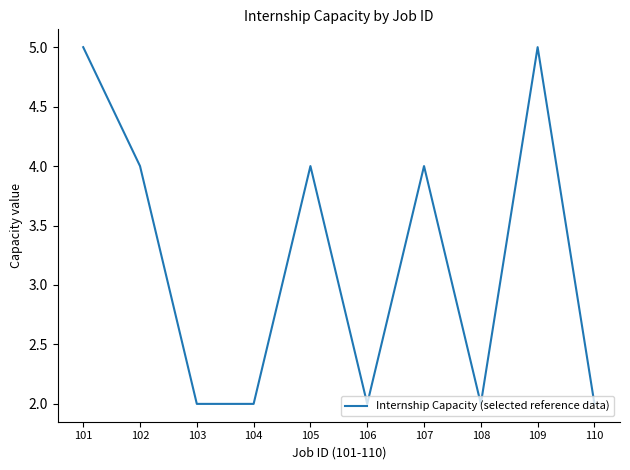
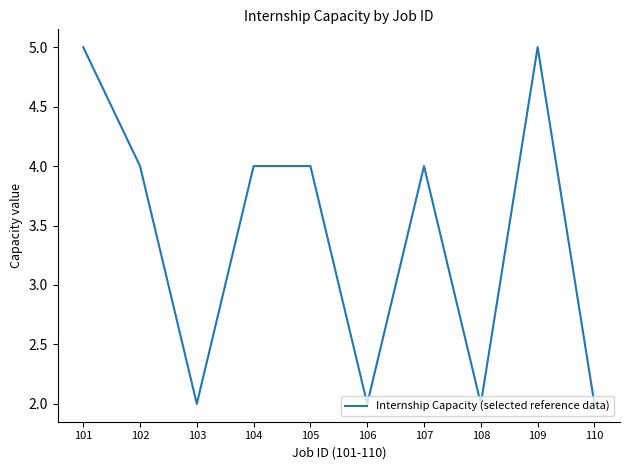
  {
    "101": 5,
    "102": 4,
    "103": 2,
-   "104": 2,
+   "104": 4,
    "105": 4,
    "107": 4,
    "109": 5
  }
